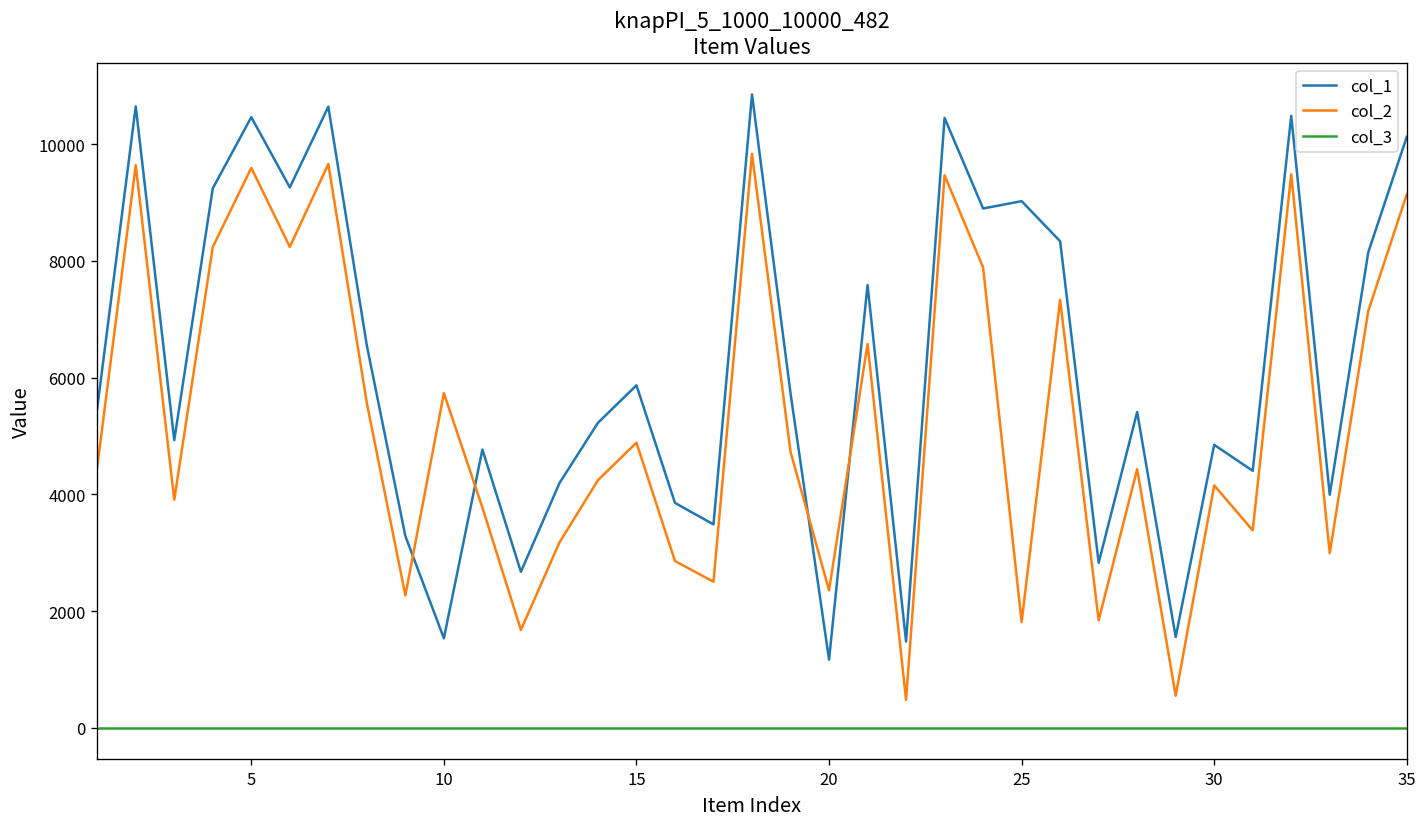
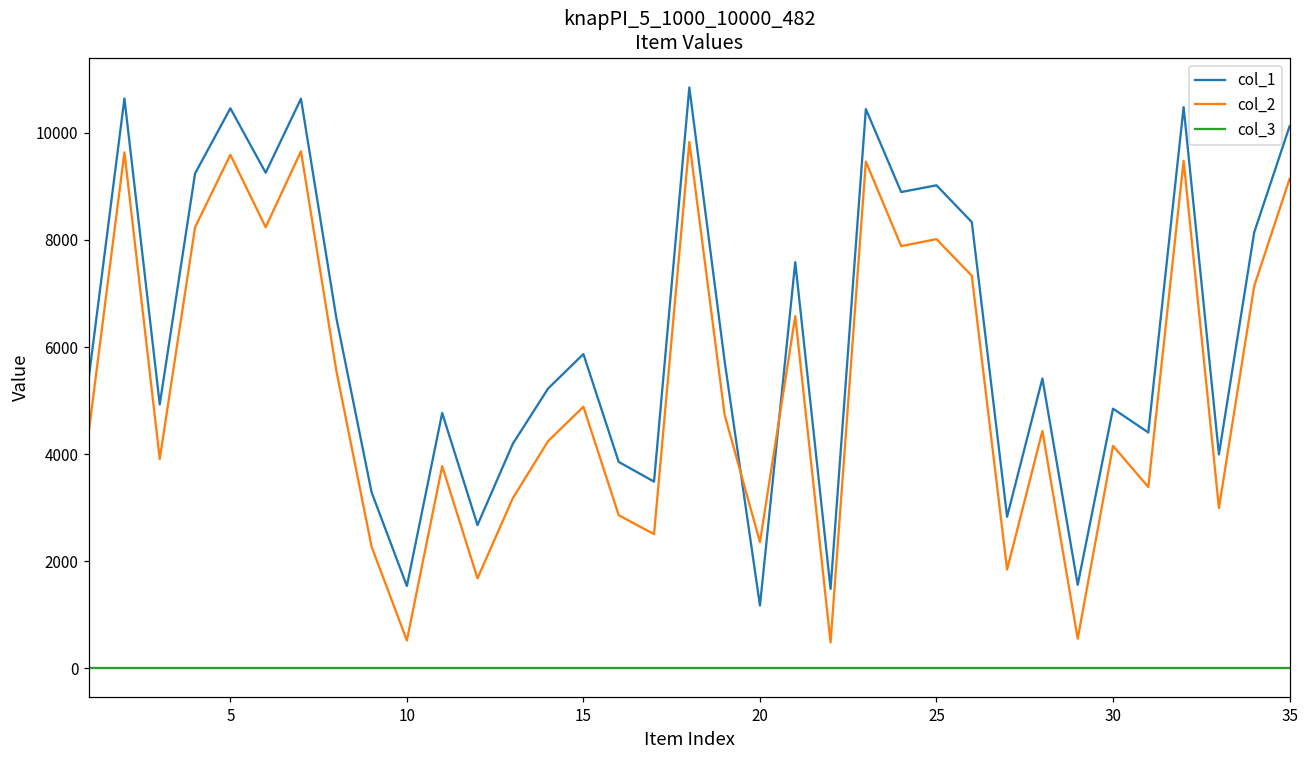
  {
    "col_1": {
      "5": 10500,
      "10": 1500,
      "15": 5900,
      "20": 1200,
      "25": 9000,
      "30": 4800,
      "35": 10100
    },
    "col_2": {
      "5": 9600,
-     "10": 5700,
+     "10": 500,
      "15": 4900,
      "20": 2400,
-     "25": 1800,
+     "25": 8000,
      "30": 4200,
      "35": 9100
    },
    "col_3": {
      "5": 0,
      "10": 0,
      "15": 0,
      "20": 0,
      "25": 0,
      "30": 0,
      "35": 0
    }
  }
